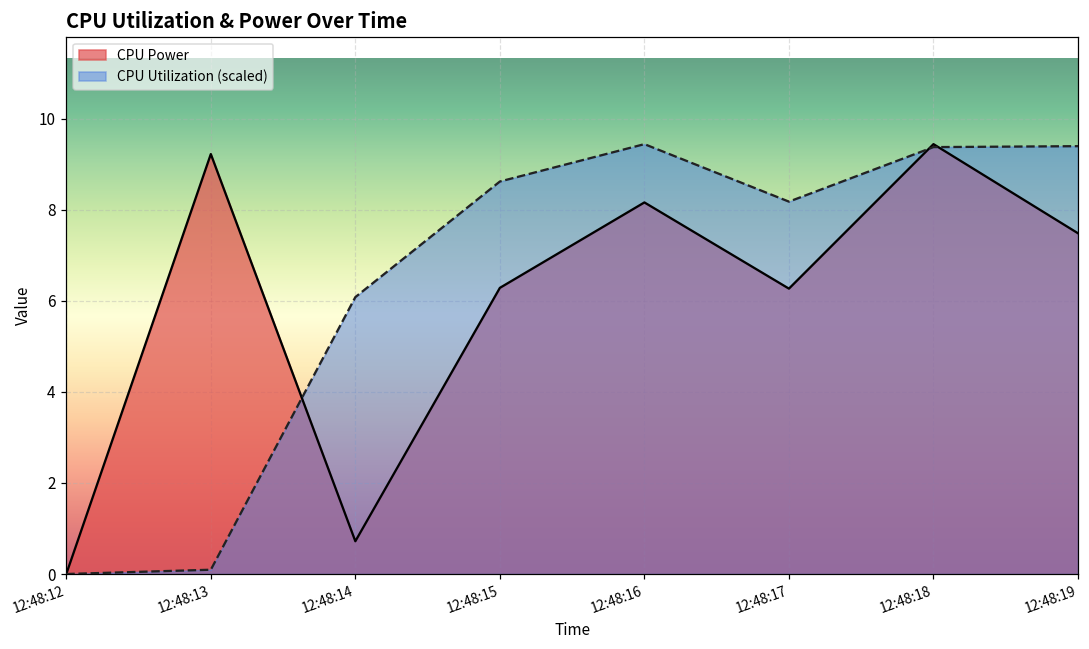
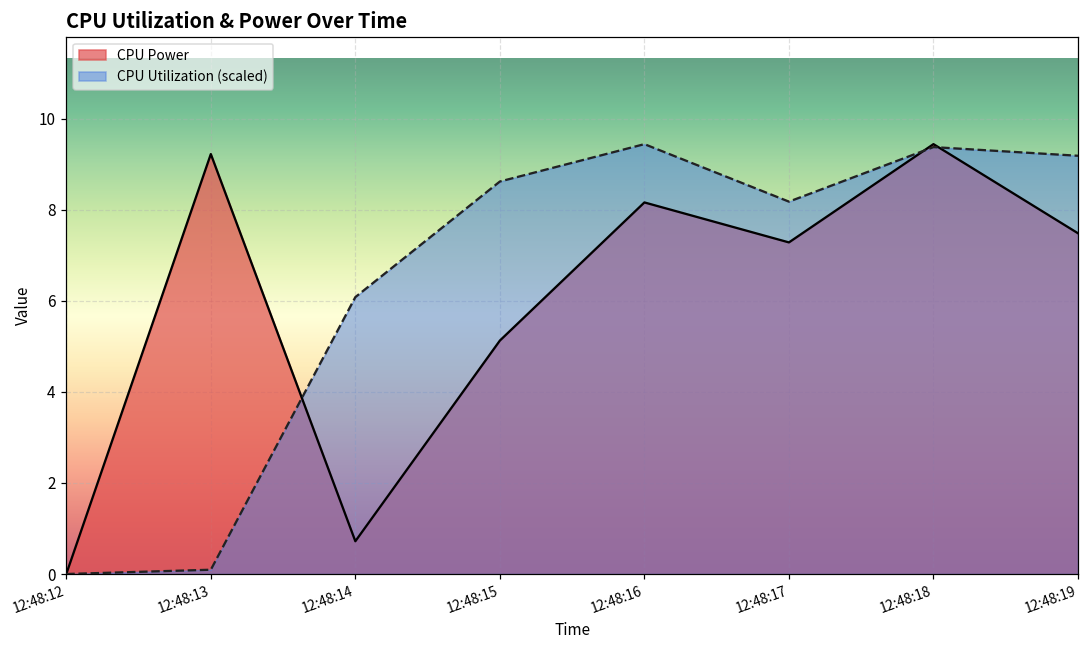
  {
    "CPU Power": {
      "12:48:13": 9.2,
      "12:48:14": 0.7,
-     "12:48:15": 6.3,
+     "12:48:15": 5.1,
      "12:48:16": 8.2,
-     "12:48:17": 6.3,
+     "12:48:17": 7.3,
      "12:48:18": 9.4,
      "12:48:19": 7.5
    },
    "CPU Utilization (scaled)": {
      "12:48:13": 0.1,
      "12:48:14": 6.1,
      "12:48:15": 8.6,
      "12:48:16": 9.4,
      "12:48:17": 8.2,
      "12:48:18": 9.4,
-     "12:48:19": 9.4
+     "12:48:19": 9.2
    }
  }
